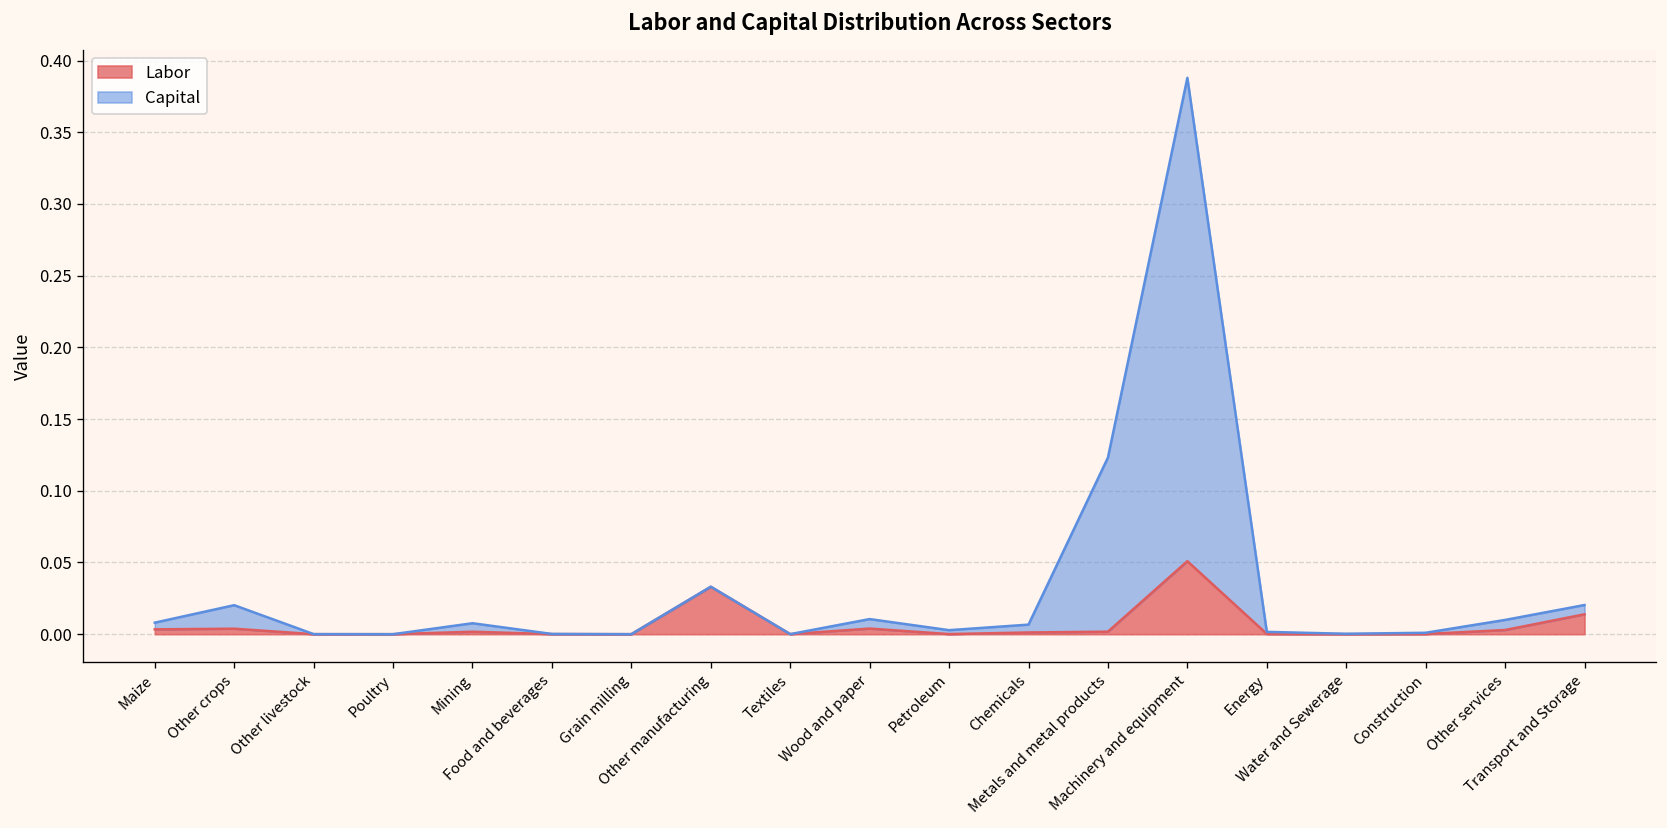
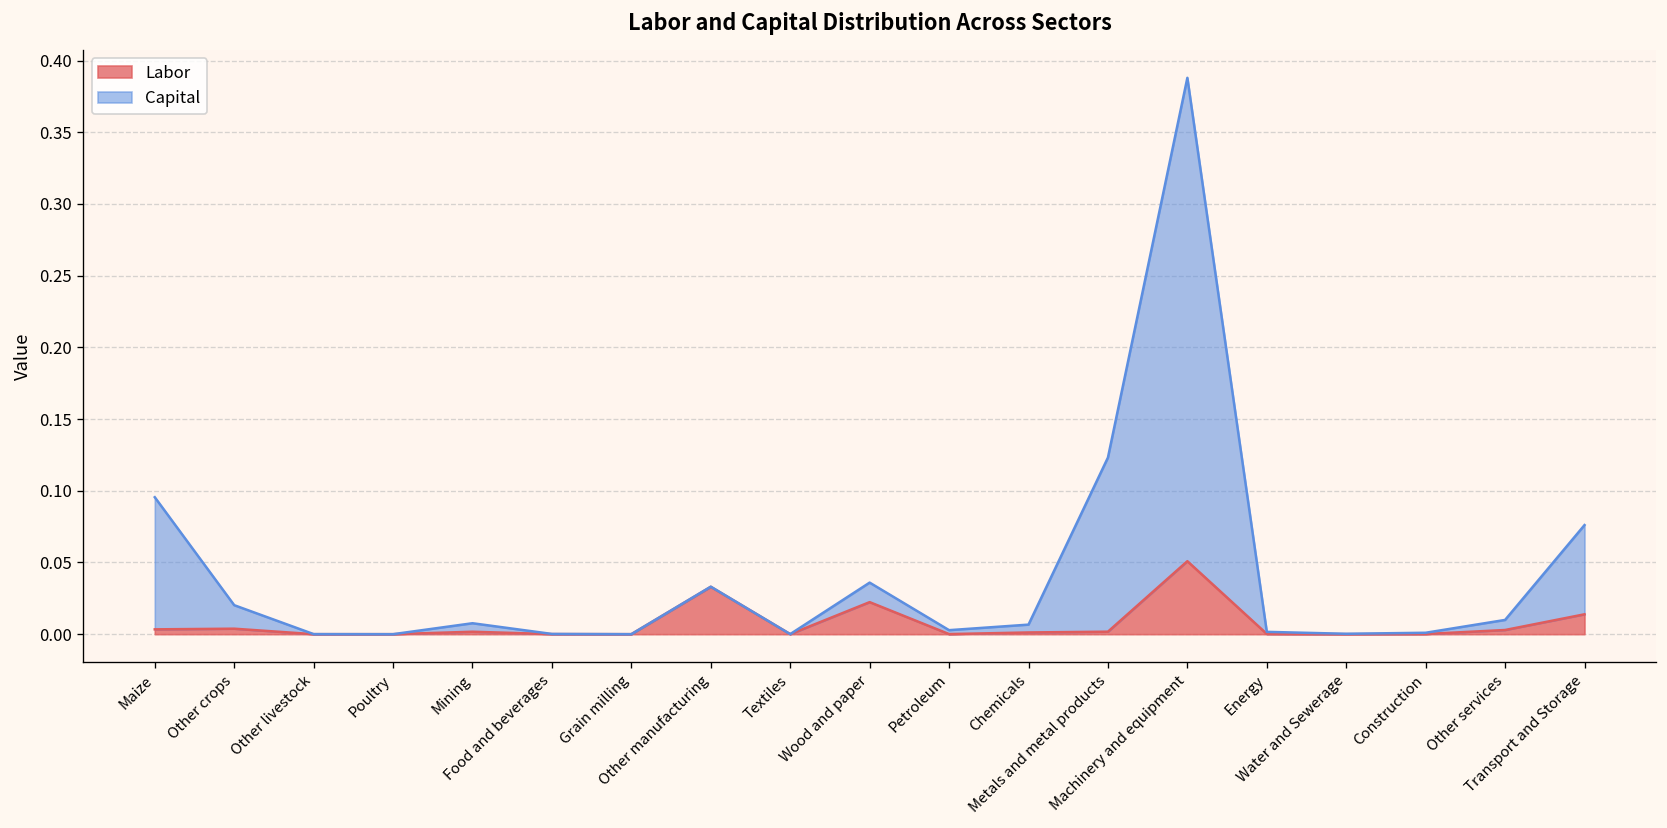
  {
    "Labor": {
      "Maize": 0.003,
      "Other crops": 0.004,
      "Mining": 0.002,
-     "Wood and paper": 0.004,
+     "Wood and paper": 0.022,
      "Petroleum": 0.000,
      "Chemicals": 0.001,
      "Metals and metal products": 0.002,
      "Machinery and equipment": 0.051,
      "Other services": 0.003,
      "Transport and Storage": 0.014
    },
    "Capital": {
-     "Maize": 0.005,
+     "Maize": 0.092,
      "Other crops": 0.016,
      "Mining": 0.006,
-     "Wood and paper": 0.007,
+     "Wood and paper": 0.014,
      "Petroleum": 0.003,
      "Chemicals": 0.005,
      "Metals and metal products": 0.121,
      "Machinery and equipment": 0.337,
      "Other services": 0.007,
-     "Transport and Storage": 0.006
+     "Transport and Storage": 0.062
    }
  }
